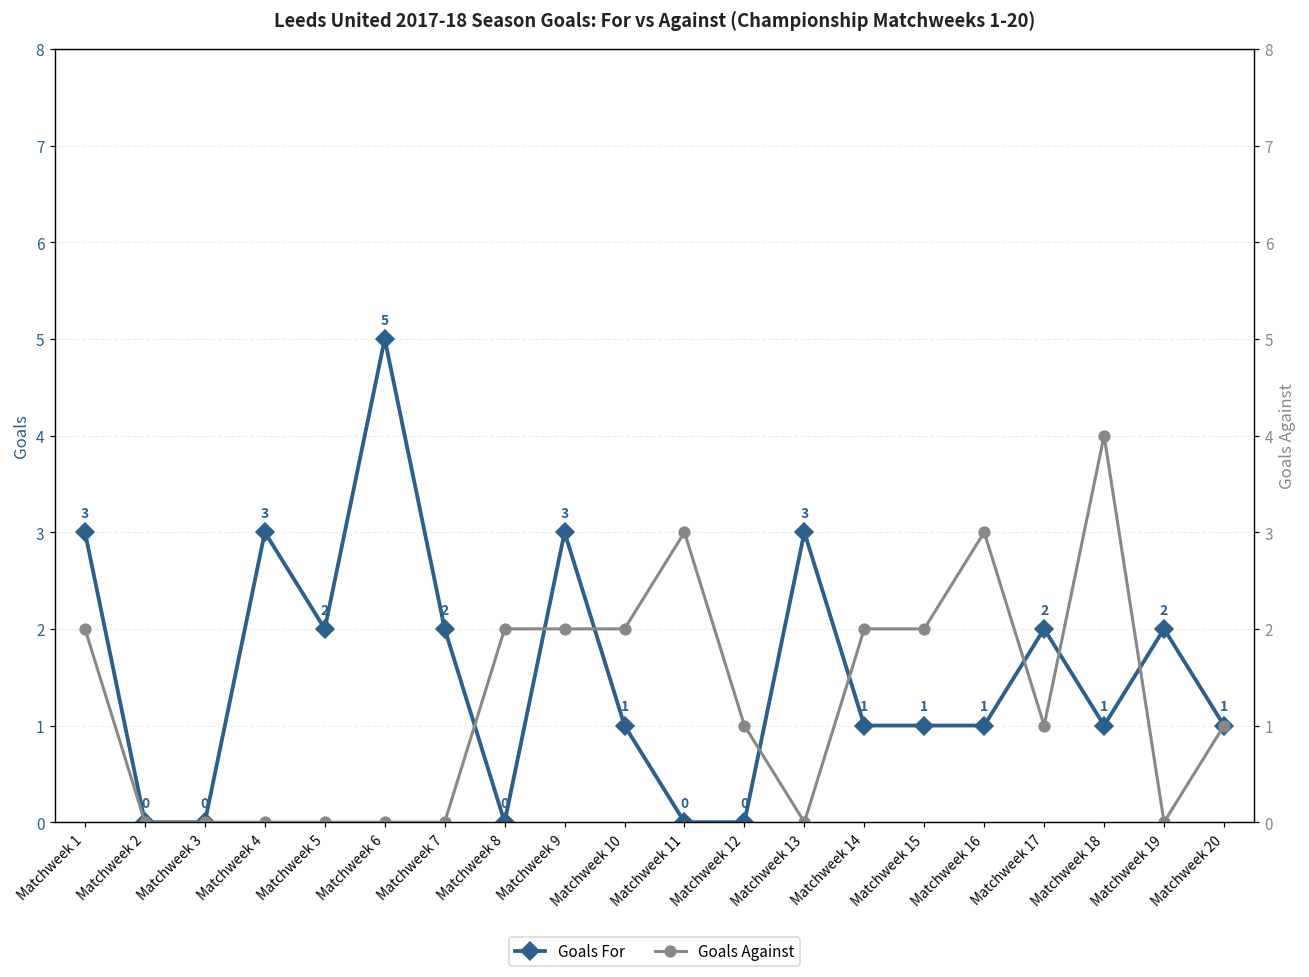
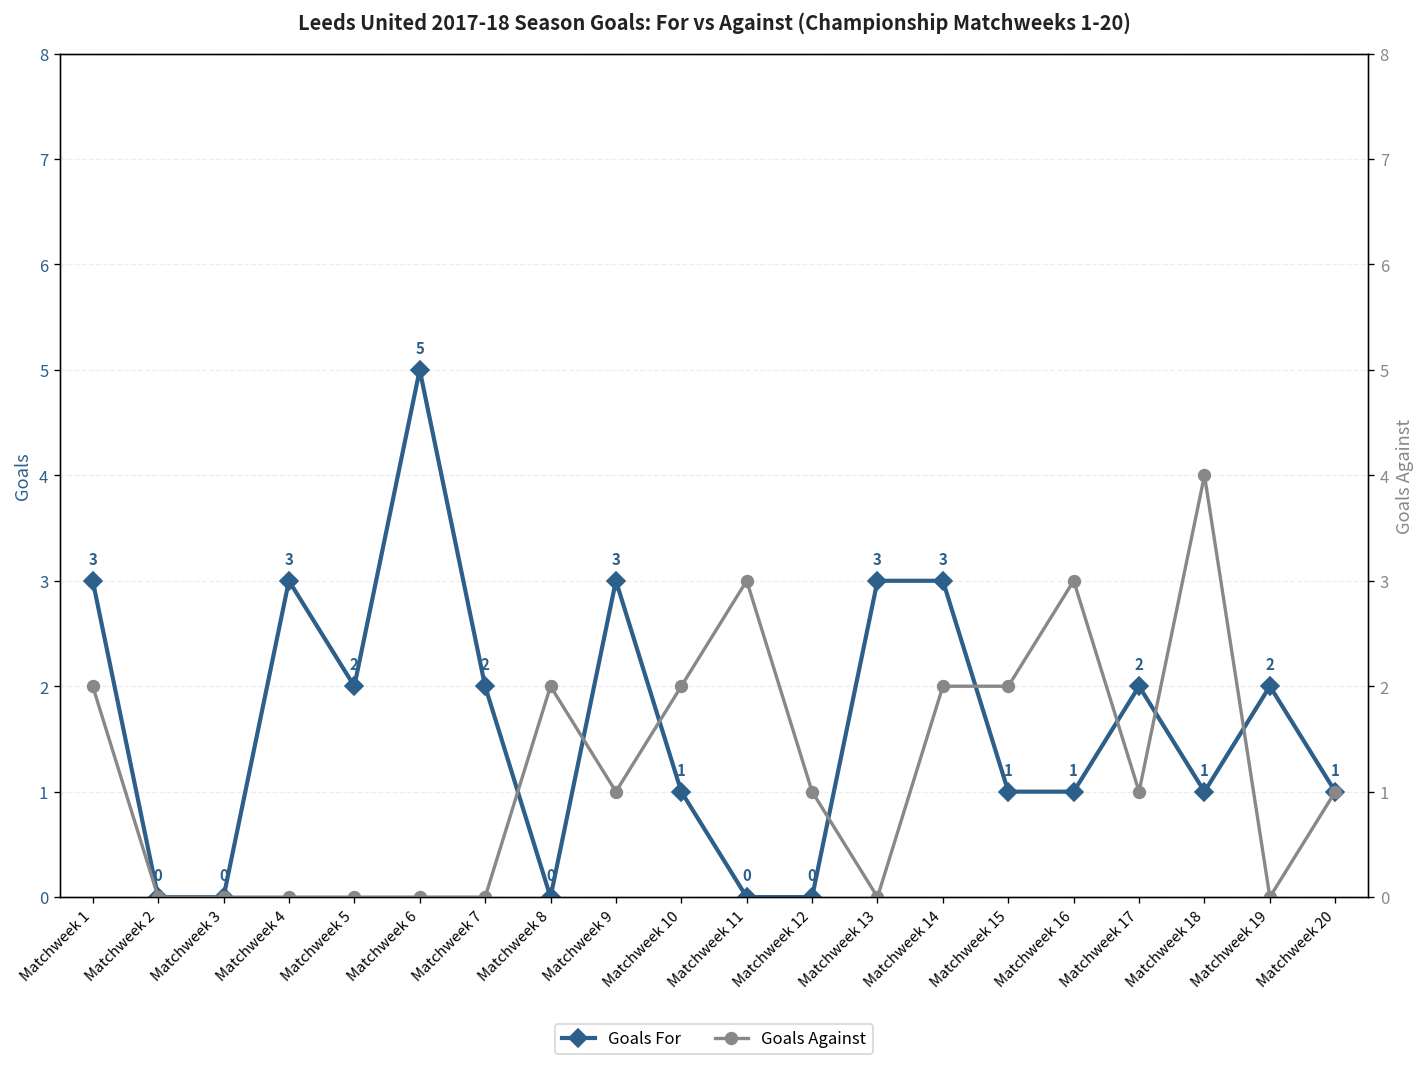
  {
    "Goals For": {
      "Matchweek 1": 3,
      "Matchweek 2": 0,
      "Matchweek 3": 0,
      "Matchweek 4": 3,
      "Matchweek 5": 2,
      "Matchweek 6": 5,
      "Matchweek 7": 2,
      "Matchweek 8": 0,
      "Matchweek 9": 3,
      "Matchweek 10": 1,
      "Matchweek 11": 0,
      "Matchweek 12": 0,
      "Matchweek 13": 3,
-     "Matchweek 14": 1,
+     "Matchweek 14": 3,
      "Matchweek 15": 1,
      "Matchweek 16": 1,
      "Matchweek 17": 2,
      "Matchweek 18": 1,
      "Matchweek 19": 2,
      "Matchweek 20": 1
    },
    "Goals Against": {
      "Matchweek 1": 2,
      "Matchweek 4": 0,
      "Matchweek 5": 0,
      "Matchweek 6": 0,
      "Matchweek 7": 0,
      "Matchweek 8": 2,
-     "Matchweek 9": 2,
+     "Matchweek 9": 1,
      "Matchweek 10": 2,
      "Matchweek 11": 3,
      "Matchweek 12": 1,
      "Matchweek 13": 0,
      "Matchweek 14": 2,
      "Matchweek 15": 2,
      "Matchweek 16": 3,
      "Matchweek 17": 1,
      "Matchweek 18": 4,
      "Matchweek 19": 0
    }
  }
